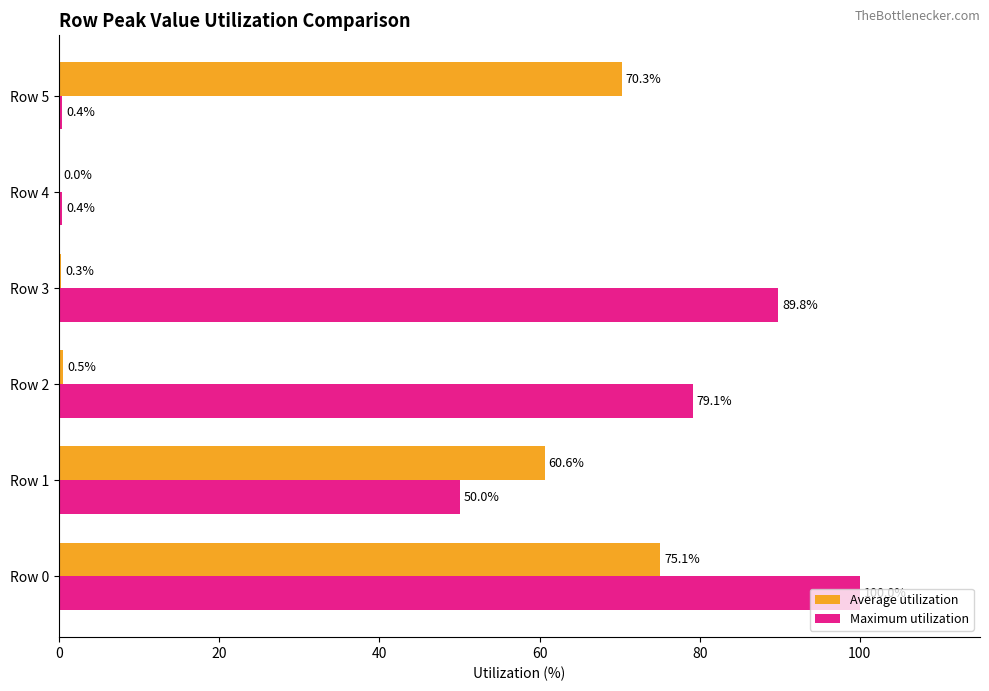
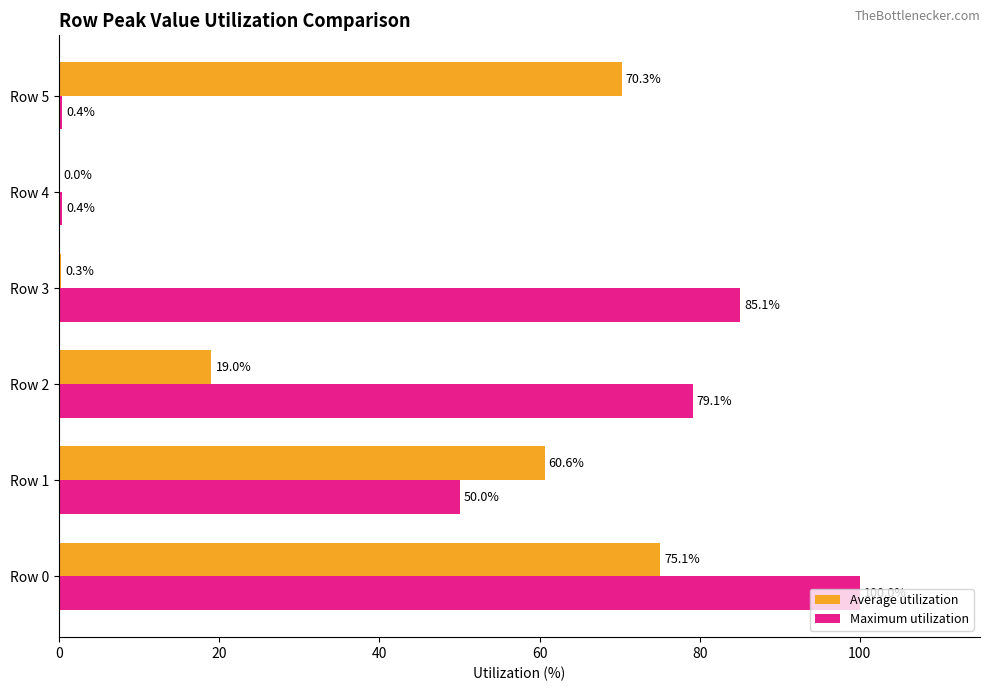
  {
    "Average utilization": {
      "Row 5": "70.3%",
      "Row 4": "0.0%",
      "Row 3": "0.3%",
-     "Row 2": "0.5%",
+     "Row 2": "19.0%",
      "Row 1": "60.6%",
      "Row 0": "75.1%"
    },
    "Maximum utilization": {
      "Row 5": "0.4%",
      "Row 4": "0.4%",
-     "Row 3": "89.8%",
+     "Row 3": "85.1%",
      "Row 2": "79.1%",
      "Row 1": "50.0%"
    }
  }
